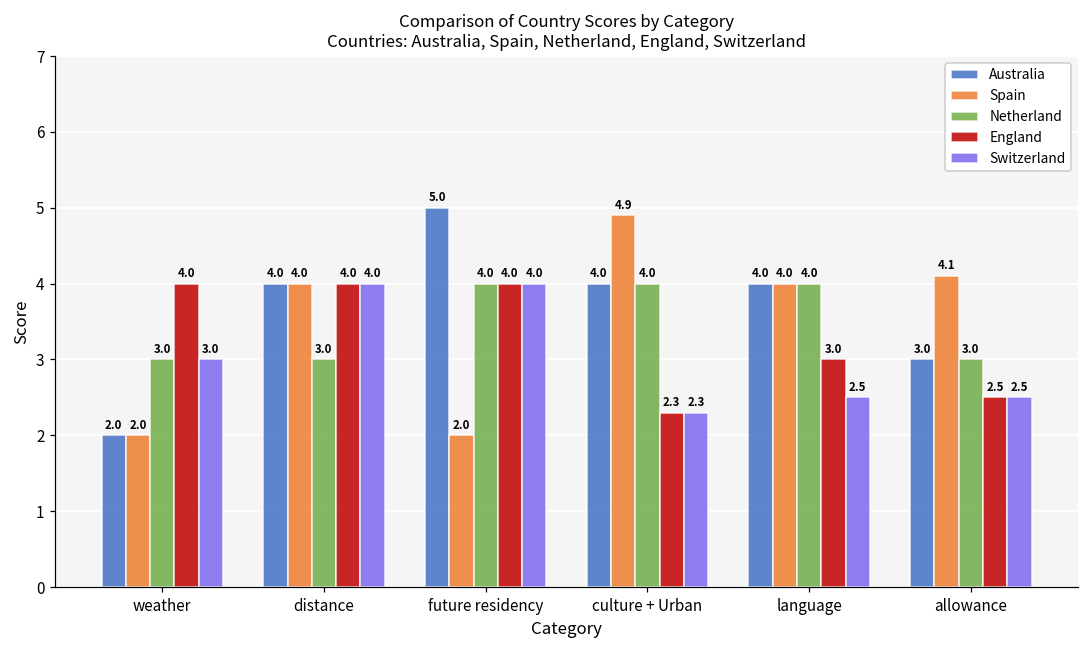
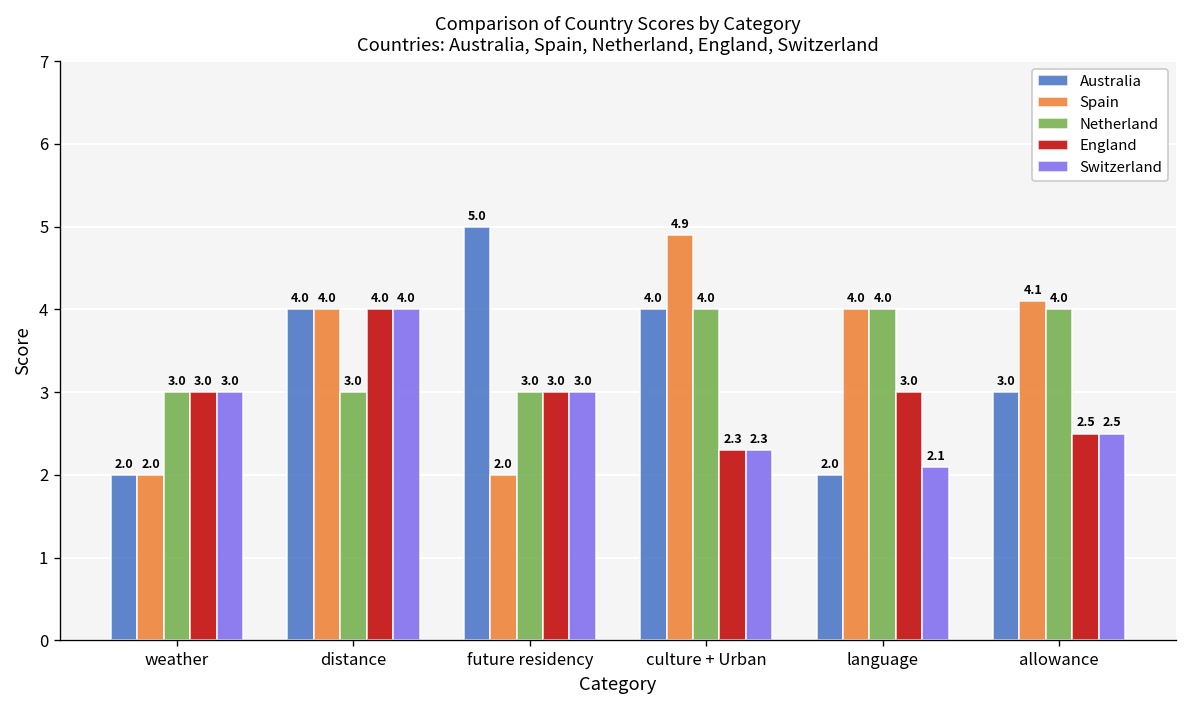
  {
    "Australia": {
      "weather": 2.0,
      "distance": 4.0,
      "future residency": 5.0,
      "culture + Urban": 4.0,
-     "language": 4.0,
+     "language": 2.0,
      "allowance": 3.0
    },
    "Spain": {
      "weather": 2.0,
      "distance": 4.0,
      "future residency": 2.0,
      "culture + Urban": 4.9,
      "language": 4.0,
      "allowance": 4.1
    },
    "Netherland": {
      "weather": 3.0,
      "distance": 3.0,
-     "future residency": 4.0,
+     "future residency": 3.0,
      "culture + Urban": 4.0,
      "language": 4.0,
-     "allowance": 3.0
+     "allowance": 4.0
    },
    "England": {
-     "weather": 4.0,
+     "weather": 3.0,
      "distance": 4.0,
-     "future residency": 4.0,
+     "future residency": 3.0,
      "culture + Urban": 2.3,
      "language": 3.0,
      "allowance": 2.5
    },
    "Switzerland": {
      "weather": 3.0,
      "distance": 4.0,
-     "future residency": 4.0,
+     "future residency": 3.0,
      "culture + Urban": 2.3,
-     "language": 2.5,
+     "language": 2.1,
      "allowance": 2.5
    }
  }
